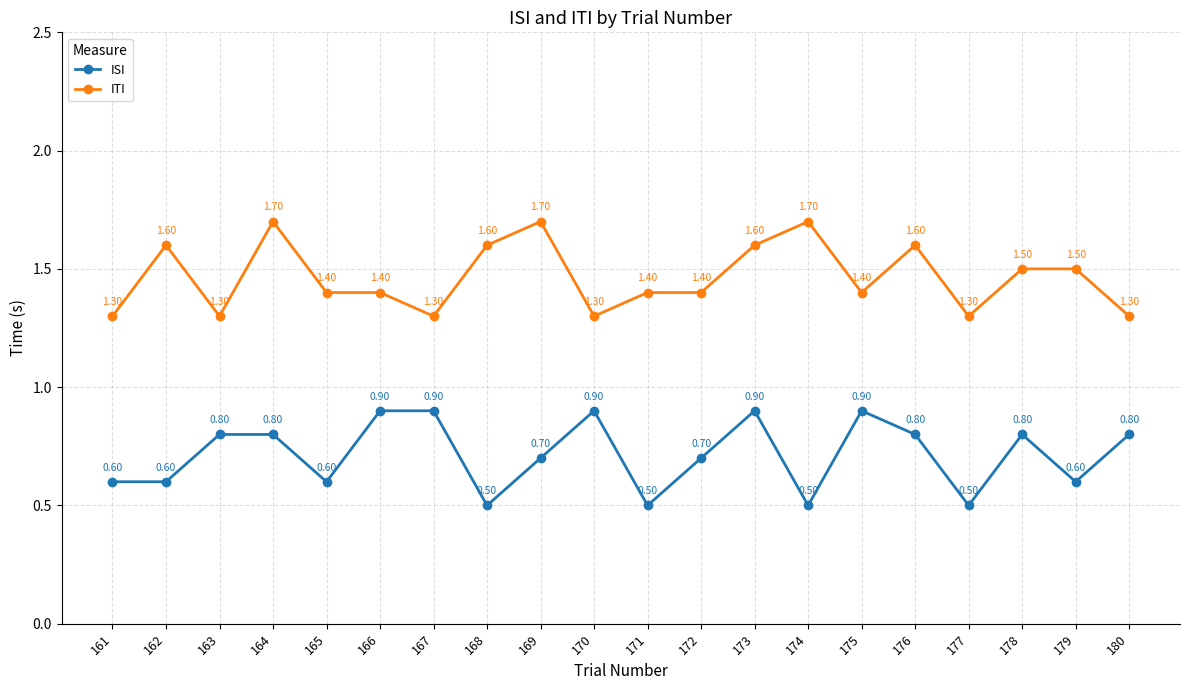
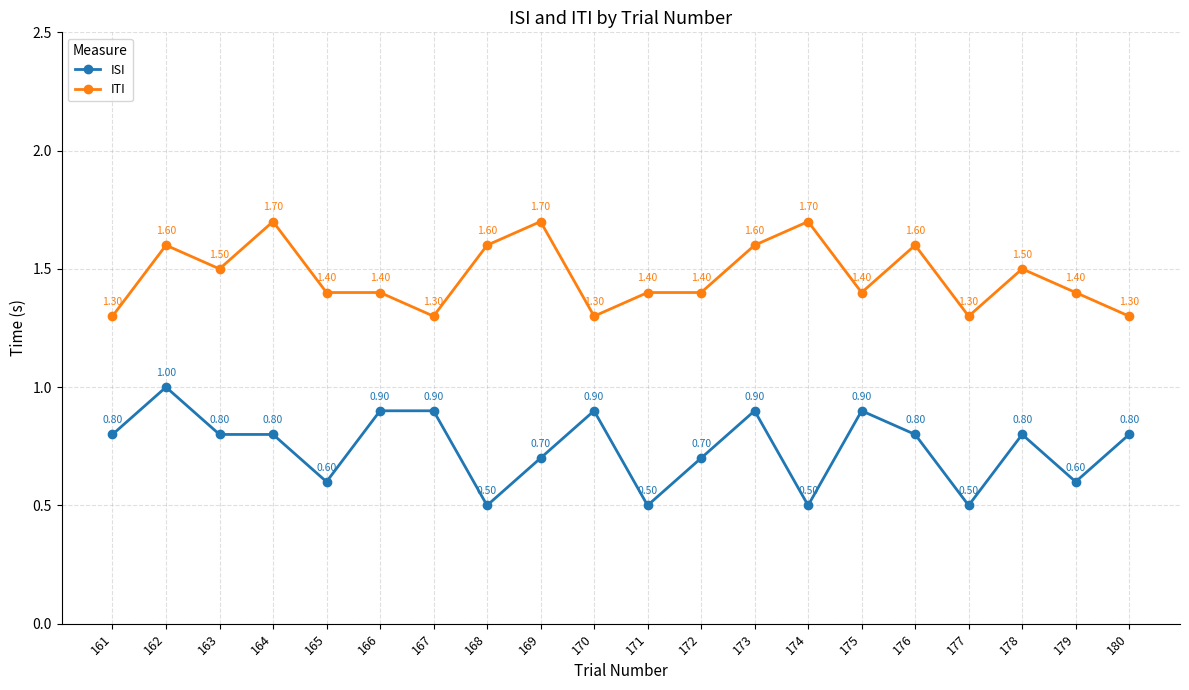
  {
    "ISI": {
-     "161": 0.60,
-     "162": 0.60,
+     "161": 0.80,
+     "162": 1.00,
      "163": 0.80,
      "164": 0.80,
      "165": 0.60,
      "166": 0.90,
      "167": 0.90,
      "168": 0.50,
      "169": 0.70,
      "170": 0.90,
      "171": 0.50,
      "172": 0.70,
      "173": 0.90,
      "174": 0.50,
      "175": 0.90,
      "176": 0.80,
      "177": 0.50,
      "178": 0.80,
      "179": 0.60,
      "180": 0.80
    },
    "ITI": {
      "161": 1.30,
      "162": 1.60,
-     "163": 1.30,
+     "163": 1.50,
      "164": 1.70,
      "165": 1.40,
      "166": 1.40,
      "167": 1.30,
      "168": 1.60,
      "169": 1.70,
      "170": 1.30,
      "171": 1.40,
      "172": 1.40,
      "173": 1.60,
      "174": 1.70,
      "175": 1.40,
      "176": 1.60,
      "177": 1.30,
      "178": 1.50,
-     "179": 1.50,
+     "179": 1.40,
      "180": 1.30
    }
  }
